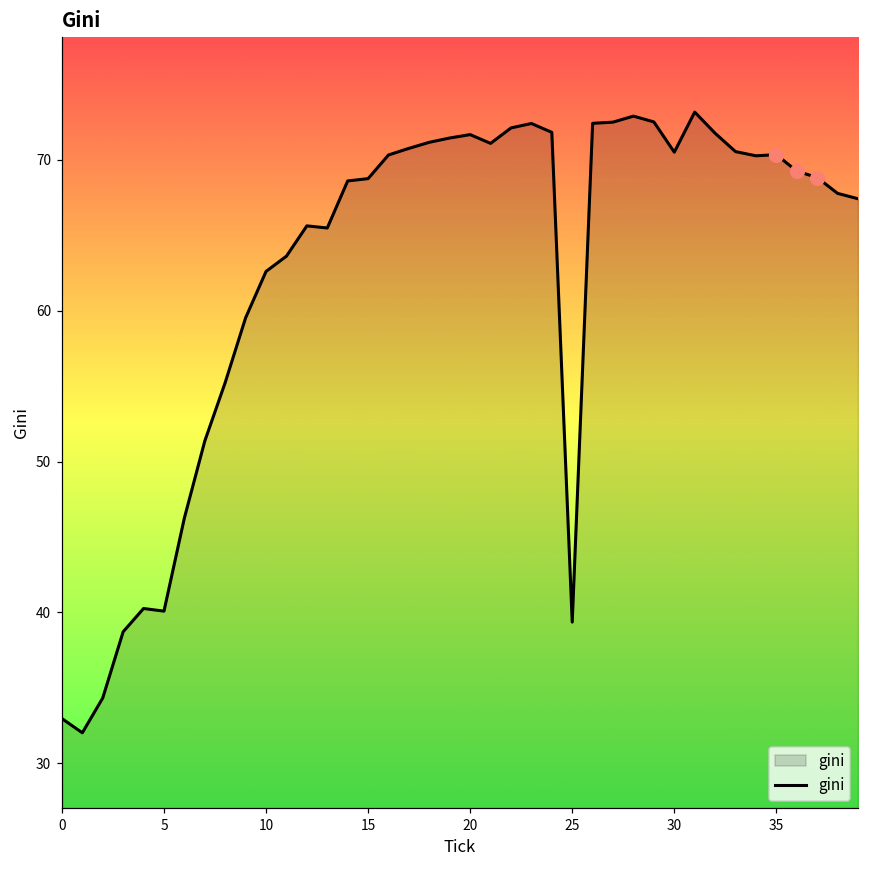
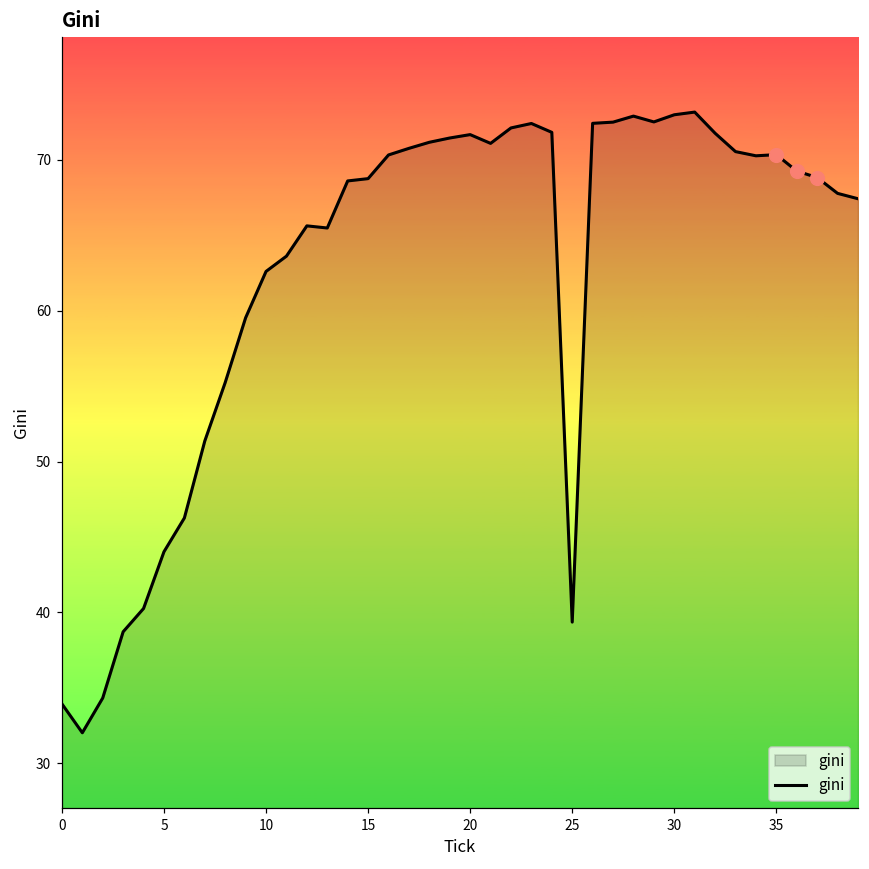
  {
    "gini": {
-     "0": 33.0,
-     "5": 40.1,
+     "0": 33.9,
+     "5": 44.0,
      "10": 62.6,
      "15": 68.8,
      "20": 71.7,
      "25": 39.4,
-     "30": 70.5
+     "30": 73.0
    }
  }
